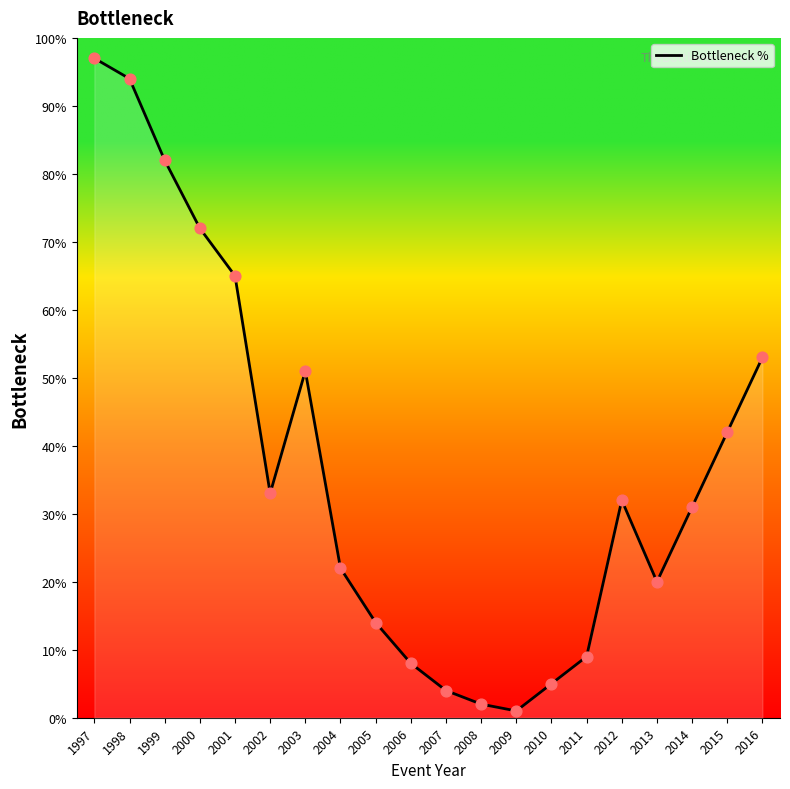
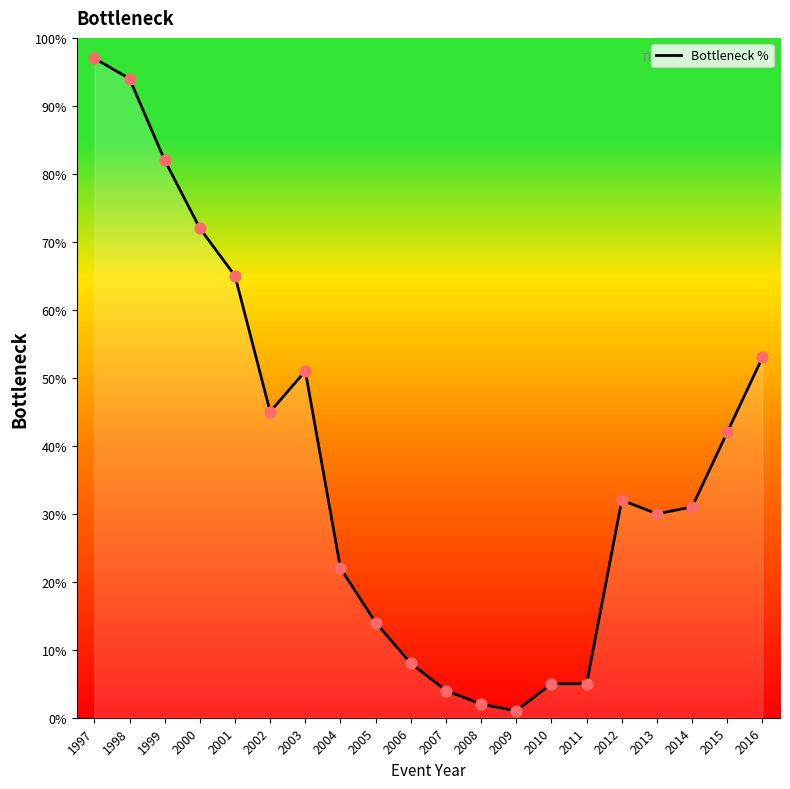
  {
    "1997": "97%",
    "1998": "94%",
    "1999": "82%",
    "2000": "72%",
    "2001": "65%",
-   "2002": "33%",
+   "2002": "45%",
    "2003": "51%",
    "2004": "22%",
    "2005": "14%",
    "2006": "8%",
    "2007": "4%",
    "2008": "2%",
    "2009": "1%",
    "2010": "5%",
-   "2011": "9%",
+   "2011": "5%",
    "2012": "32%",
-   "2013": "20%",
+   "2013": "30%",
    "2014": "31%",
    "2015": "42%",
    "2016": "53%"
  }
